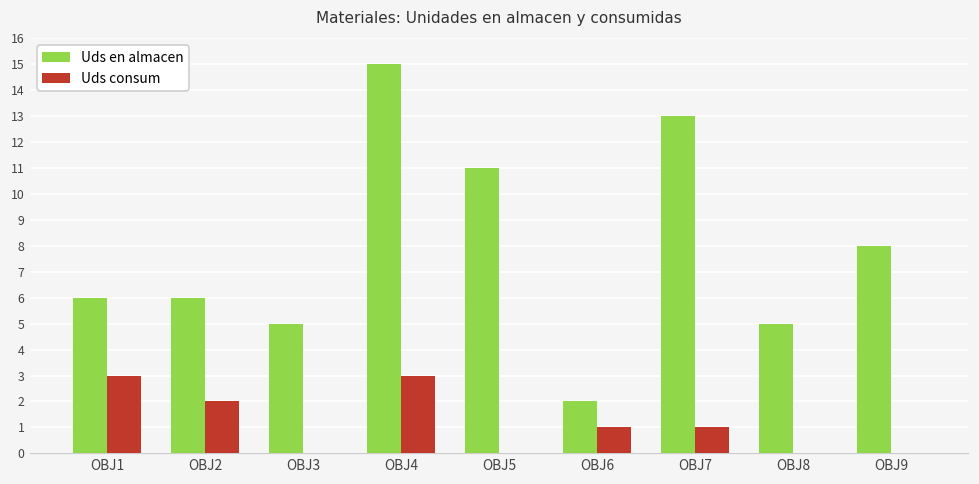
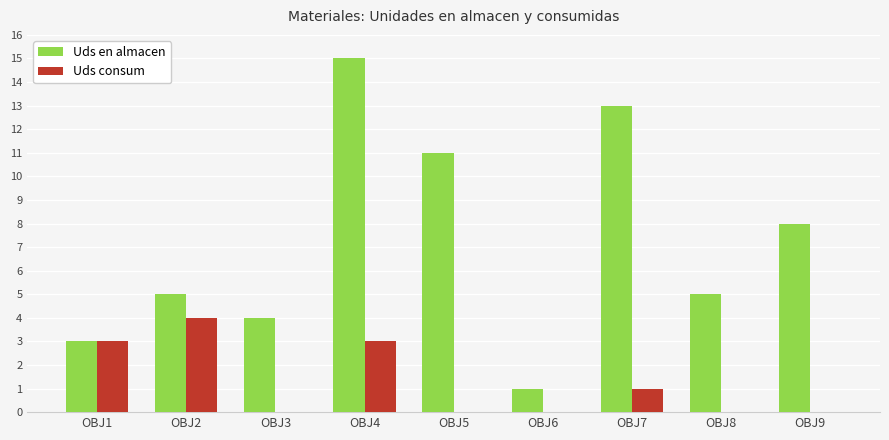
  {
    "Uds en almacen": {
-     "OBJ1": 6,
-     "OBJ2": 6,
-     "OBJ3": 5,
+     "OBJ1": 3,
+     "OBJ2": 5,
+     "OBJ3": 4,
      "OBJ4": 15,
      "OBJ5": 11,
-     "OBJ6": 2,
+     "OBJ6": 1,
      "OBJ7": 13,
      "OBJ8": 5,
      "OBJ9": 8
    },
    "Uds consum": {
      "OBJ1": 3,
-     "OBJ2": 2,
+     "OBJ2": 4,
      "OBJ3": 0,
      "OBJ4": 3,
      "OBJ5": 0,
-     "OBJ6": 1,
+     "OBJ6": 0,
      "OBJ7": 1,
      "OBJ8": 0,
      "OBJ9": 0
    }
  }
